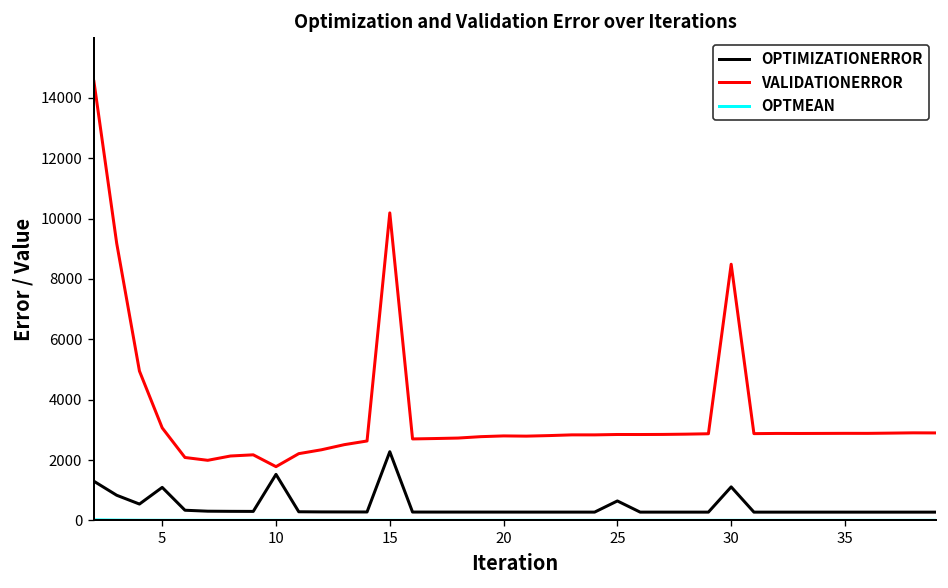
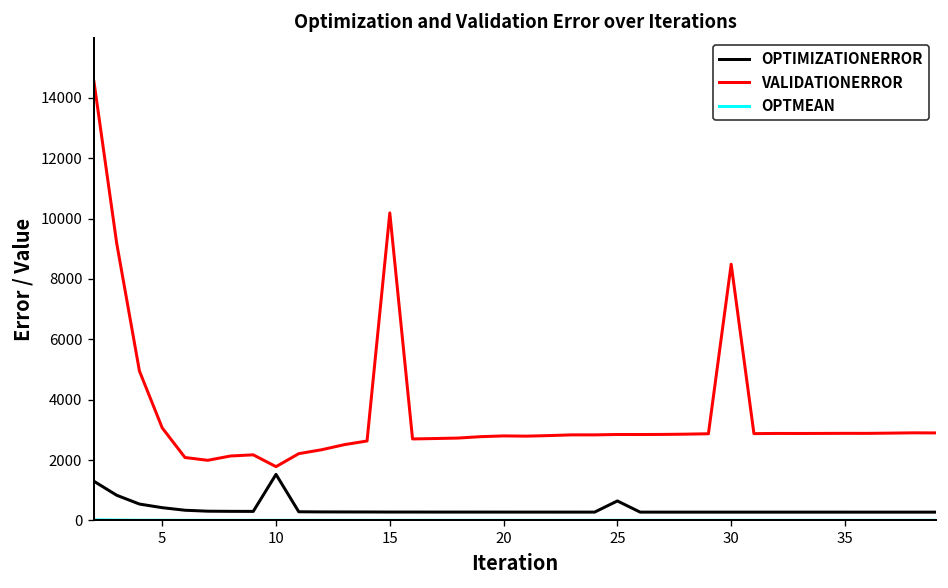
  {
    "OPTIMIZATIONERROR": {
-     "5": 1100,
+     "5": 400,
      "10": 1500,
-     "15": 2300,
+     "15": 300,
      "20": 300,
      "25": 600,
-     "30": 1100,
+     "30": 300,
      "35": 300
    },
    "VALIDATIONERROR": {
      "5": 3100,
      "10": 1800,
      "15": 10200,
      "20": 2800,
      "25": 2800,
      "30": 8500,
      "35": 2900
    },
    "OPTMEAN": {
      "5": 0,
      "10": 0,
      "15": 0,
      "20": 0,
      "25": 0,
      "30": 0,
      "35": 0
    }
  }
